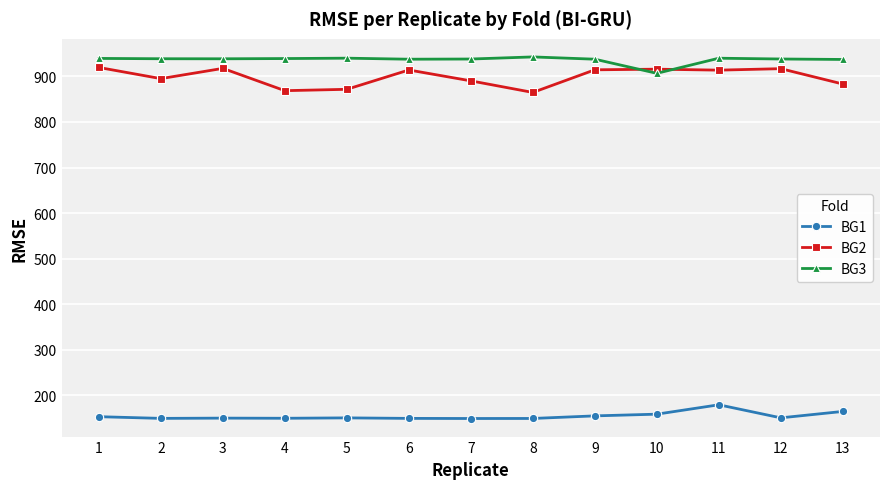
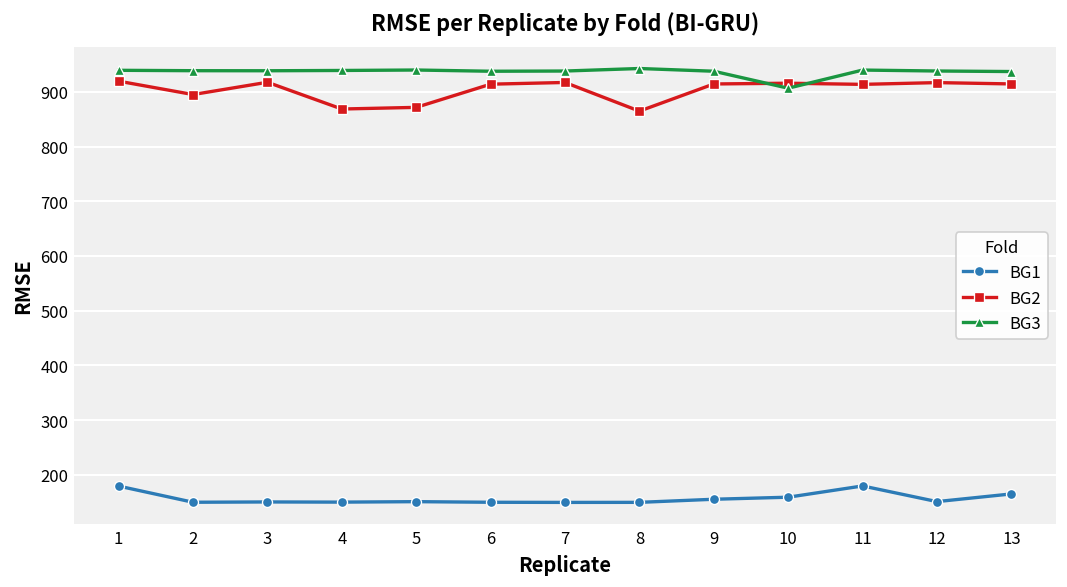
  {
    "BG1": {
-     "1": 150,
+     "1": 180,
      "2": 150,
      "3": 150,
      "4": 150,
      "5": 150,
      "6": 150,
      "7": 150,
      "8": 150,
      "9": 160,
      "10": 160,
      "11": 180,
      "12": 150,
      "13": 160
    },
    "BG2": {
      "1": 920,
      "2": 900,
      "3": 920,
      "4": 870,
      "5": 870,
      "6": 910,
-     "7": 890,
+     "7": 920,
      "8": 860,
      "9": 910,
      "10": 920,
      "11": 910,
      "12": 920,
-     "13": 880
+     "13": 910
    },
    "BG3": {
      "1": 940,
      "2": 940,
      "3": 940,
      "4": 940,
      "5": 940,
      "6": 940,
      "7": 940,
      "8": 940,
      "9": 940,
      "10": 910,
      "11": 940,
      "12": 940,
      "13": 940
    }
  }
